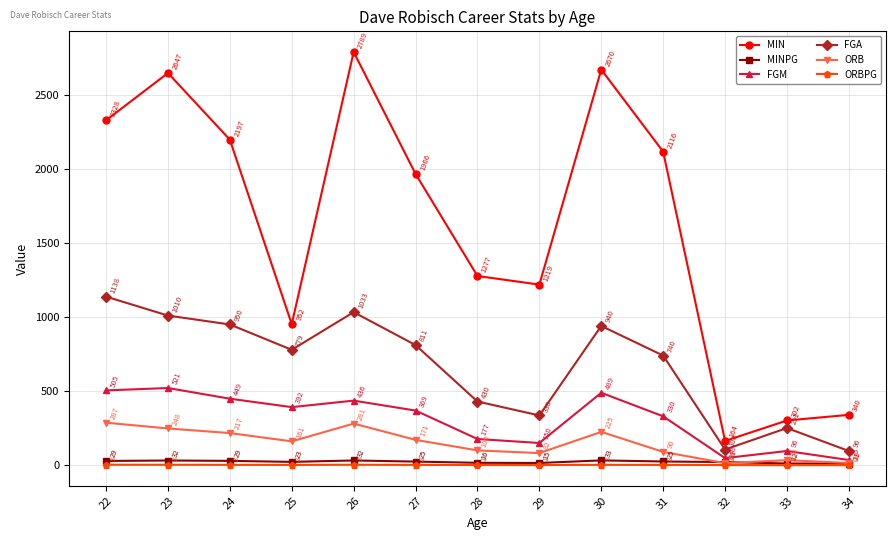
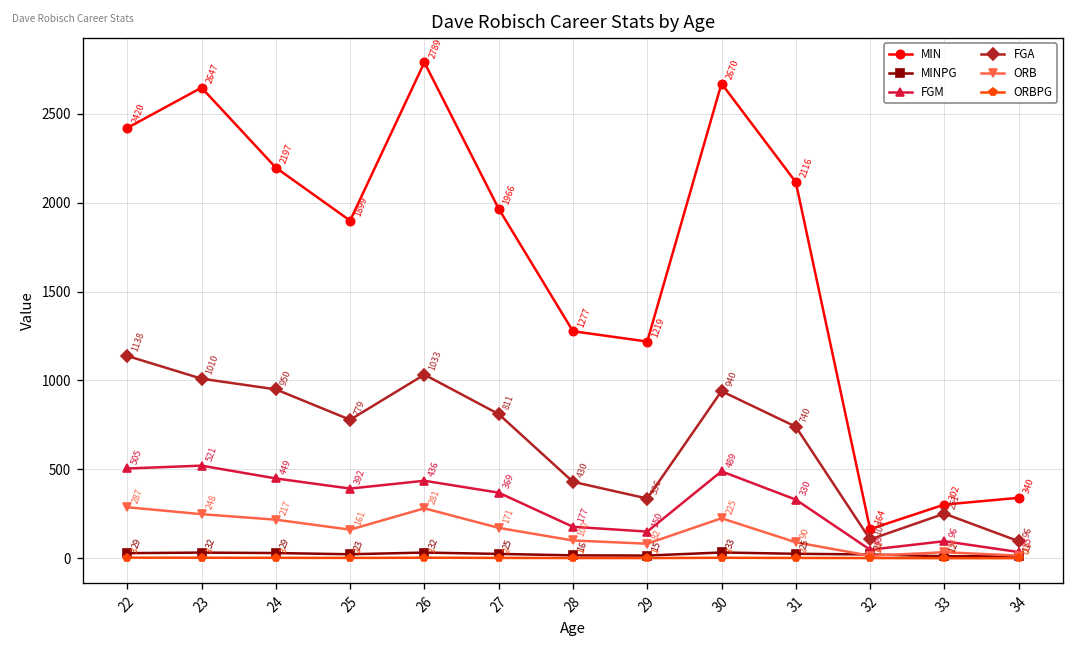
  {
    "MIN": {
-     "22": 2328,
+     "22": 2420,
      "23": 2647,
      "24": 2197,
-     "25": 952,
+     "25": 1899,
      "26": 2789,
      "27": 1966,
      "28": 1277,
      "29": 1219,
      "30": 2670,
      "31": 2116,
      "34": 340
    },
    "ORB": {
      "22": 287,
      "23": 248,
      "24": 217,
      "25": 161,
      "26": 281,
      "27": 171,
      "29": 82,
      "30": 225,
      "31": 90
    }
  }
